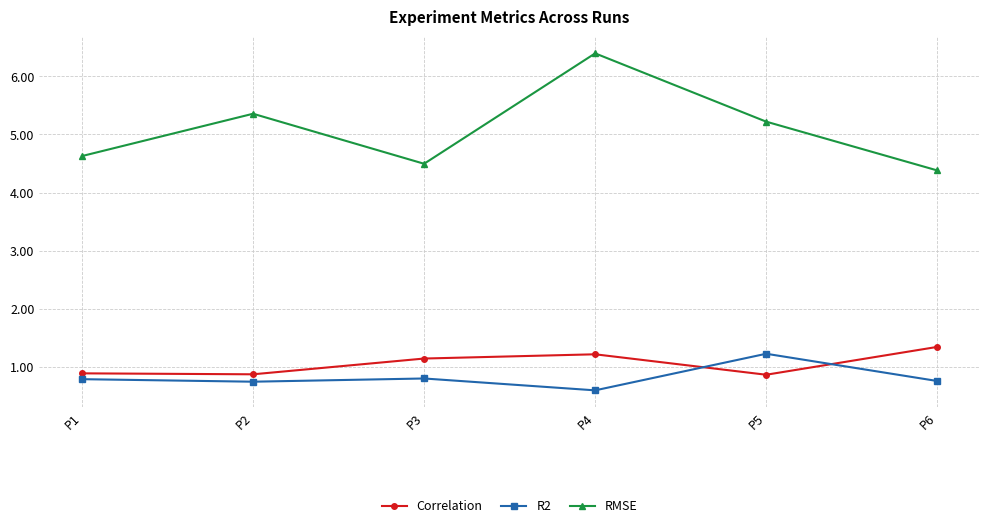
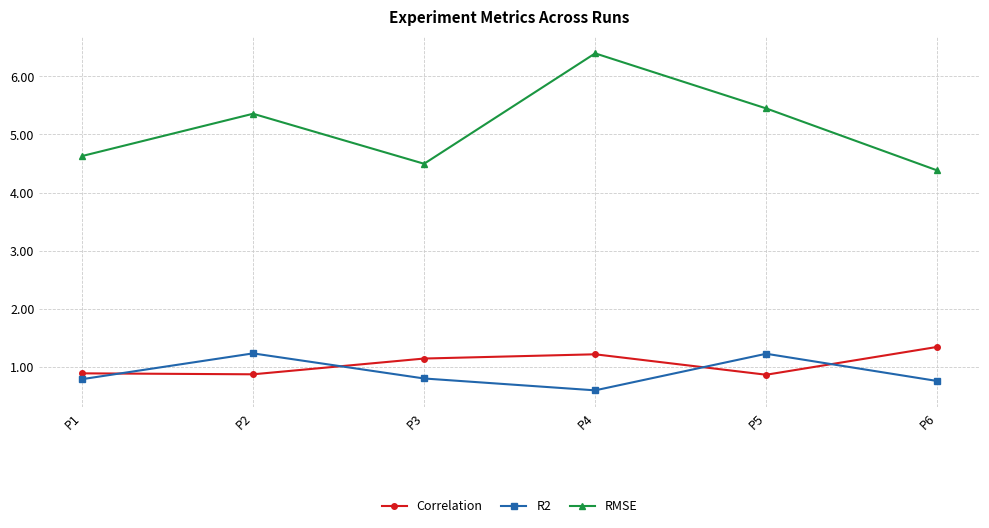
  {
    "Correlation": {
      "P1": 0.9,
      "P2": 0.9,
      "P3": 1.1,
      "P4": 1.2,
      "P5": 0.9,
      "P6": 1.3
    },
    "R2": {
      "P1": 0.8,
-     "P2": 0.7,
+     "P2": 1.2,
      "P3": 0.8,
      "P4": 0.6,
      "P5": 1.2,
      "P6": 0.8
    },
    "RMSE": {
      "P1": 4.6,
      "P2": 5.4,
      "P3": 4.5,
      "P4": 6.4,
-     "P5": 5.2,
+     "P5": 5.4,
      "P6": 4.4
    }
  }
